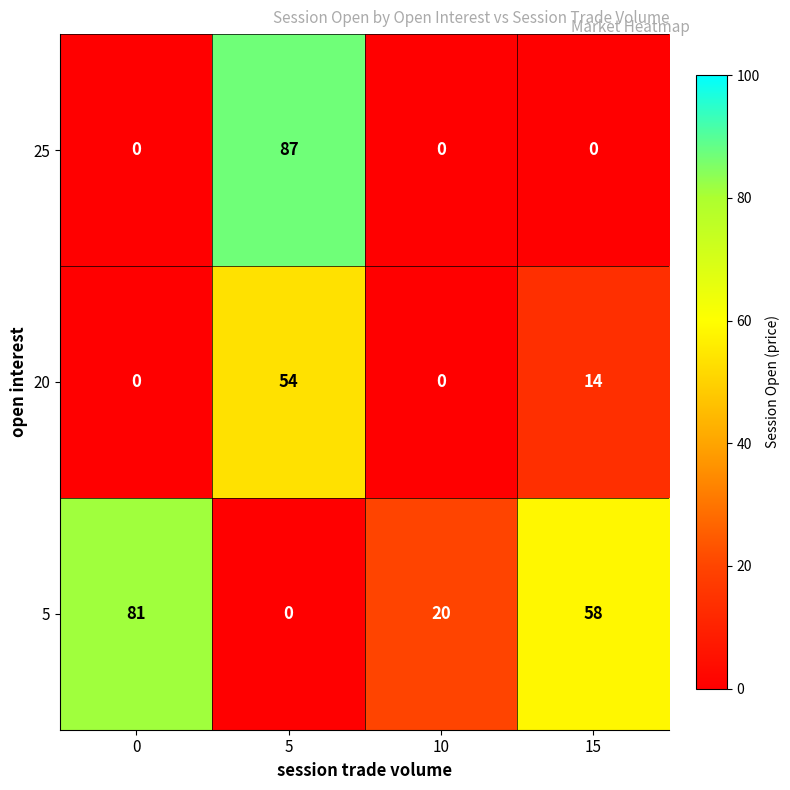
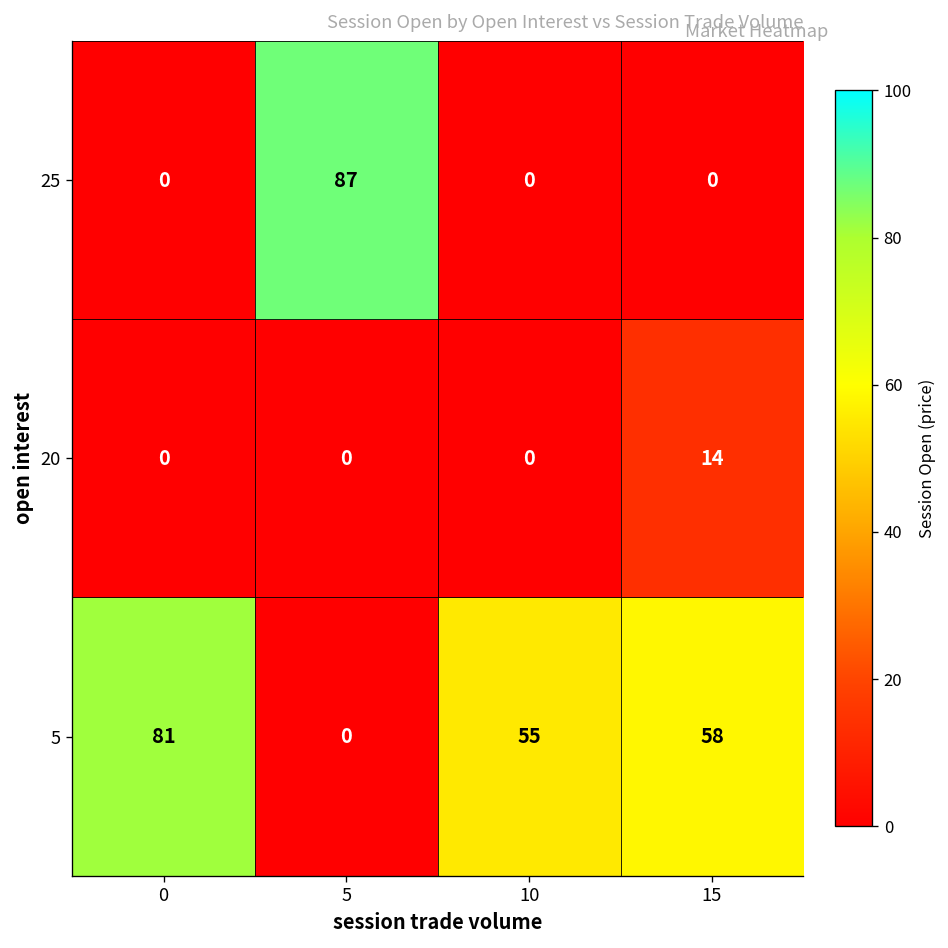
  {
    "25": {
      "0": 0,
      "5": 87,
      "10": 0,
      "15": 0
    },
    "20": {
      "0": 0,
-     "5": 54,
+     "5": 0,
      "10": 0,
      "15": 14
    },
    "5": {
      "0": 81,
      "5": 0,
-     "10": 20,
+     "10": 55,
      "15": 58
    }
  }
